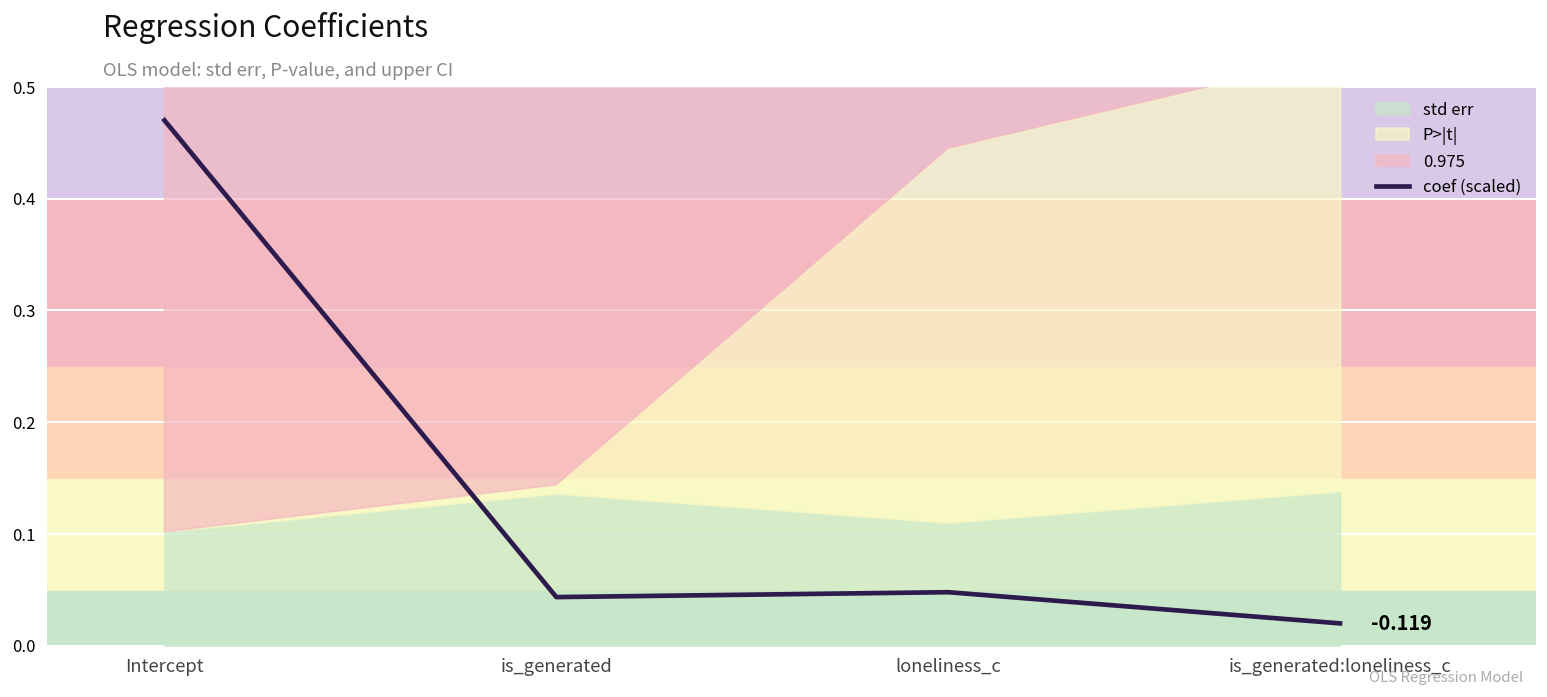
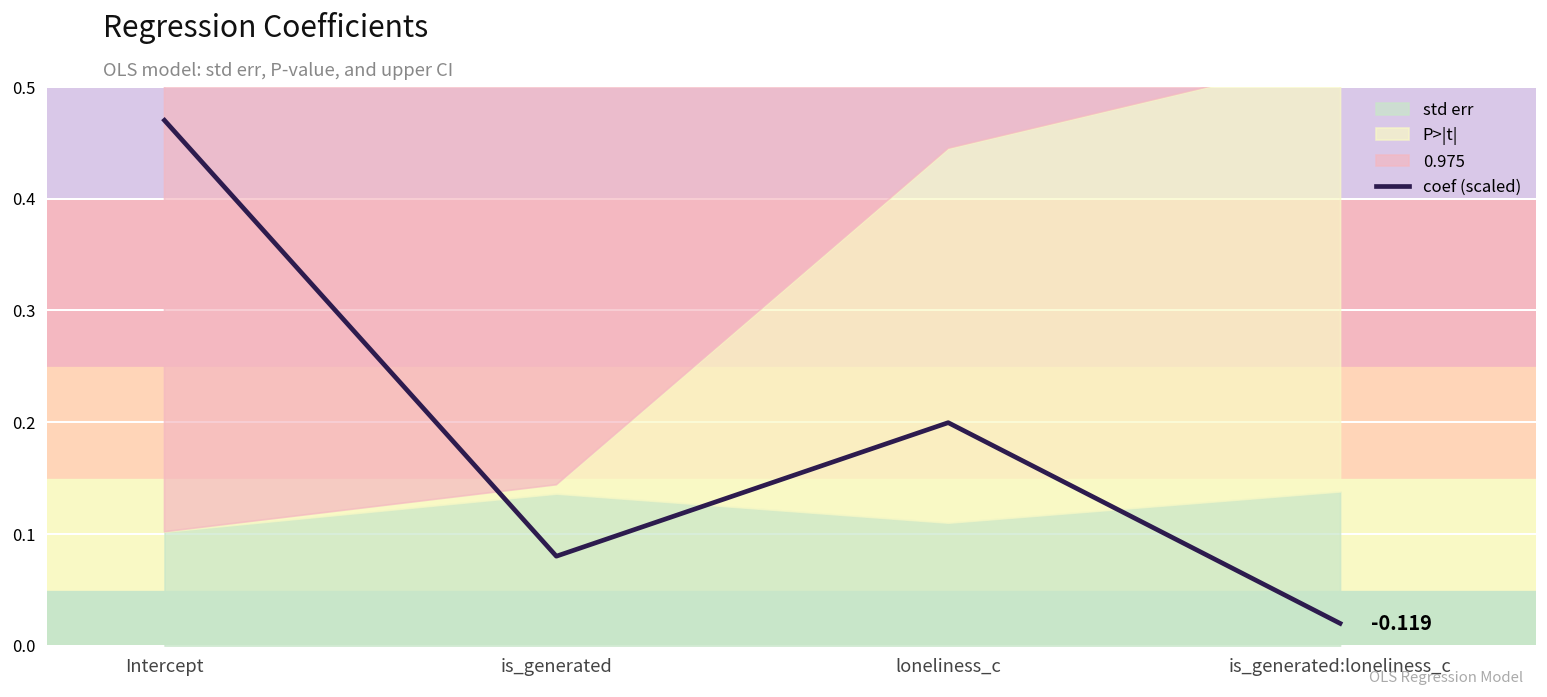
  {
    "coef (scaled)": {
      "Intercept": 0.47,
-     "is_generated": 0.04,
-     "loneliness_c": 0.05,
+     "is_generated": 0.08,
+     "loneliness_c": 0.20,
      "is_generated:loneliness_c": 0.02
    }
  }
